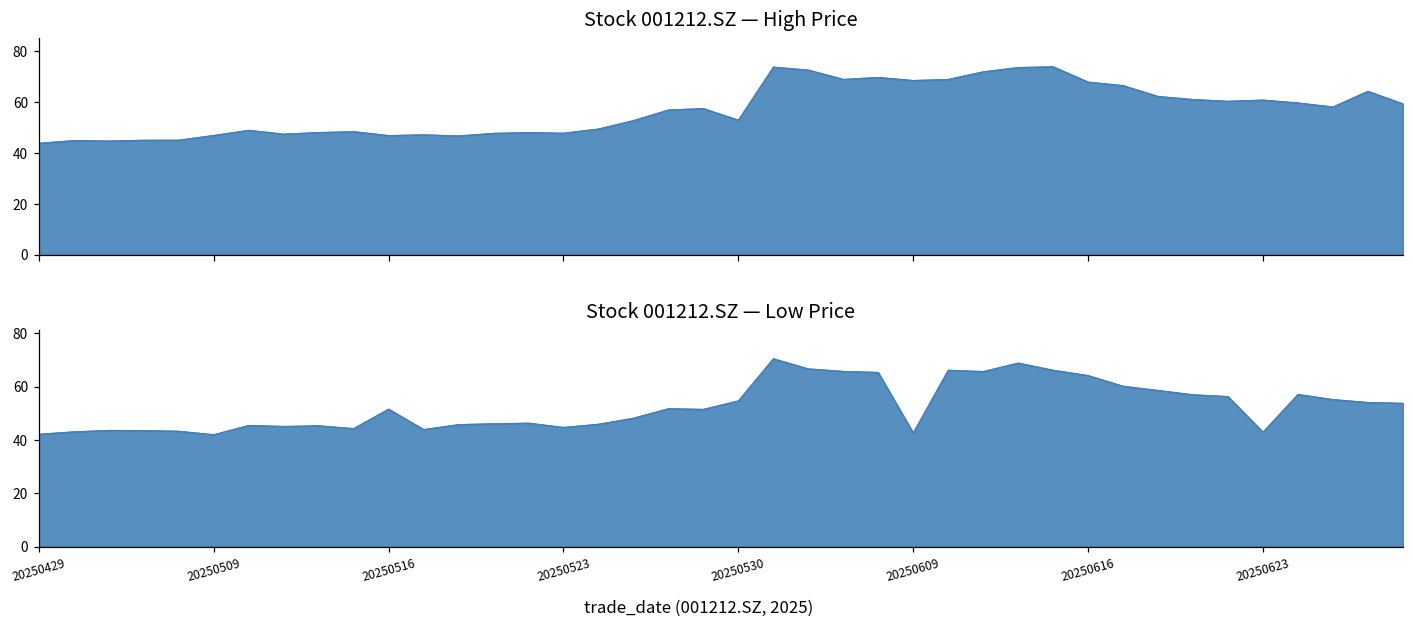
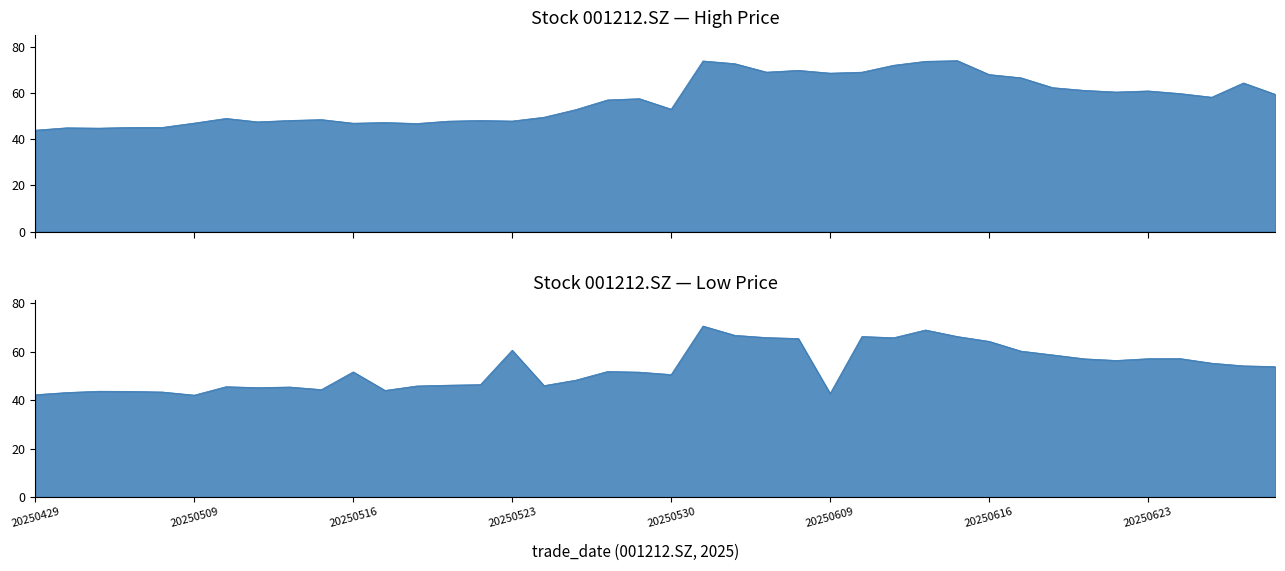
  {
    "Stock 001212.SZ — Low Price": {
      "20250429": 42,
      "20250509": 42,
      "20250516": 52,
-     "20250523": 45,
-     "20250530": 55,
+     "20250523": 61,
+     "20250530": 51,
      "20250609": 43,
      "20250616": 64,
-     "20250623": 43
+     "20250623": 57
    }
  }
